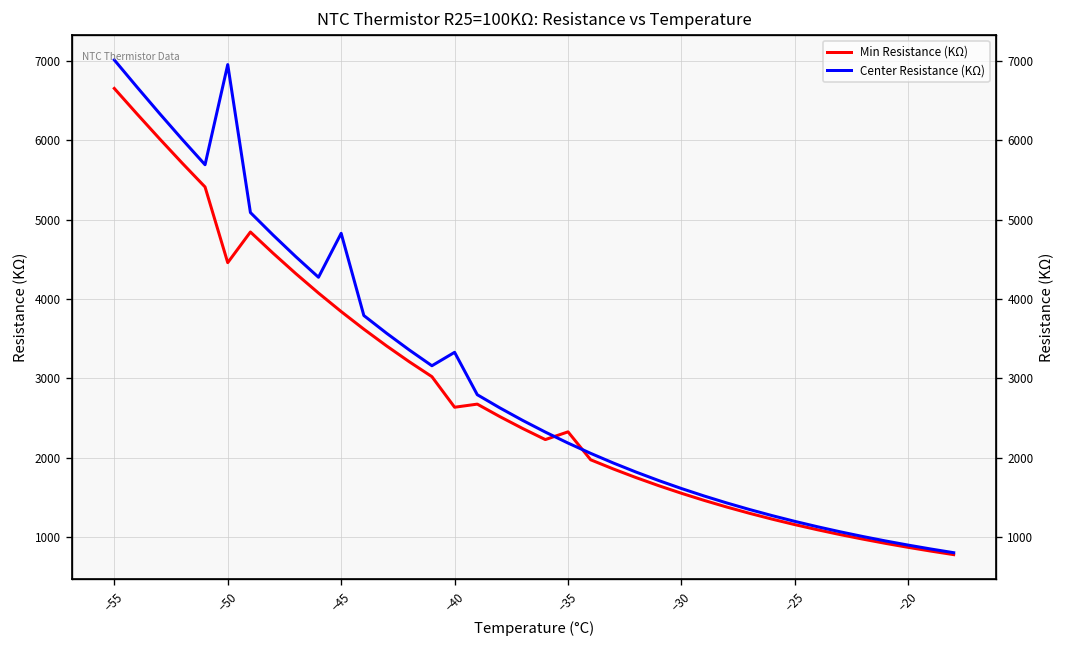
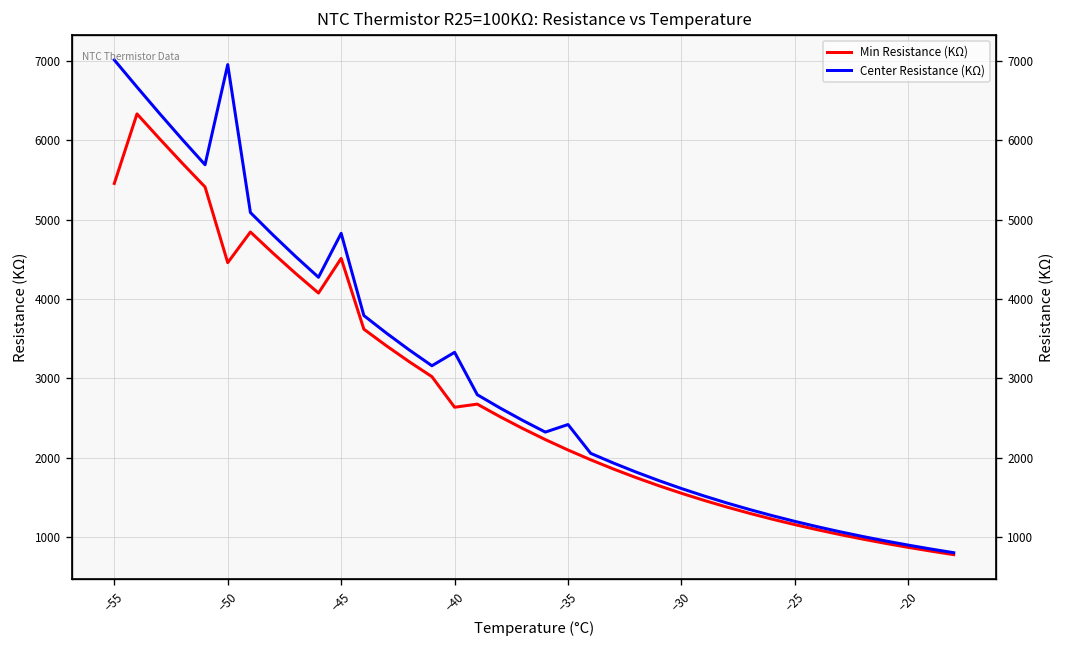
  {
    "Min Resistance (KΩ)": {
-     "−55": 6700,
+     "−55": 5500,
      "−50": 4500,
-     "−45": 3800,
+     "−45": 4500,
      "−40": 2600,
-     "−35": 2300,
+     "−35": 2100,
      "−30": 1600,
      "−25": 1200
    },
    "Center Resistance (KΩ)": {
      "−55": 7000,
      "−50": 7000,
      "−45": 4800,
      "−40": 3300,
-     "−35": 2200,
+     "−35": 2400,
      "−30": 1600,
      "−25": 1200
    }
  }
